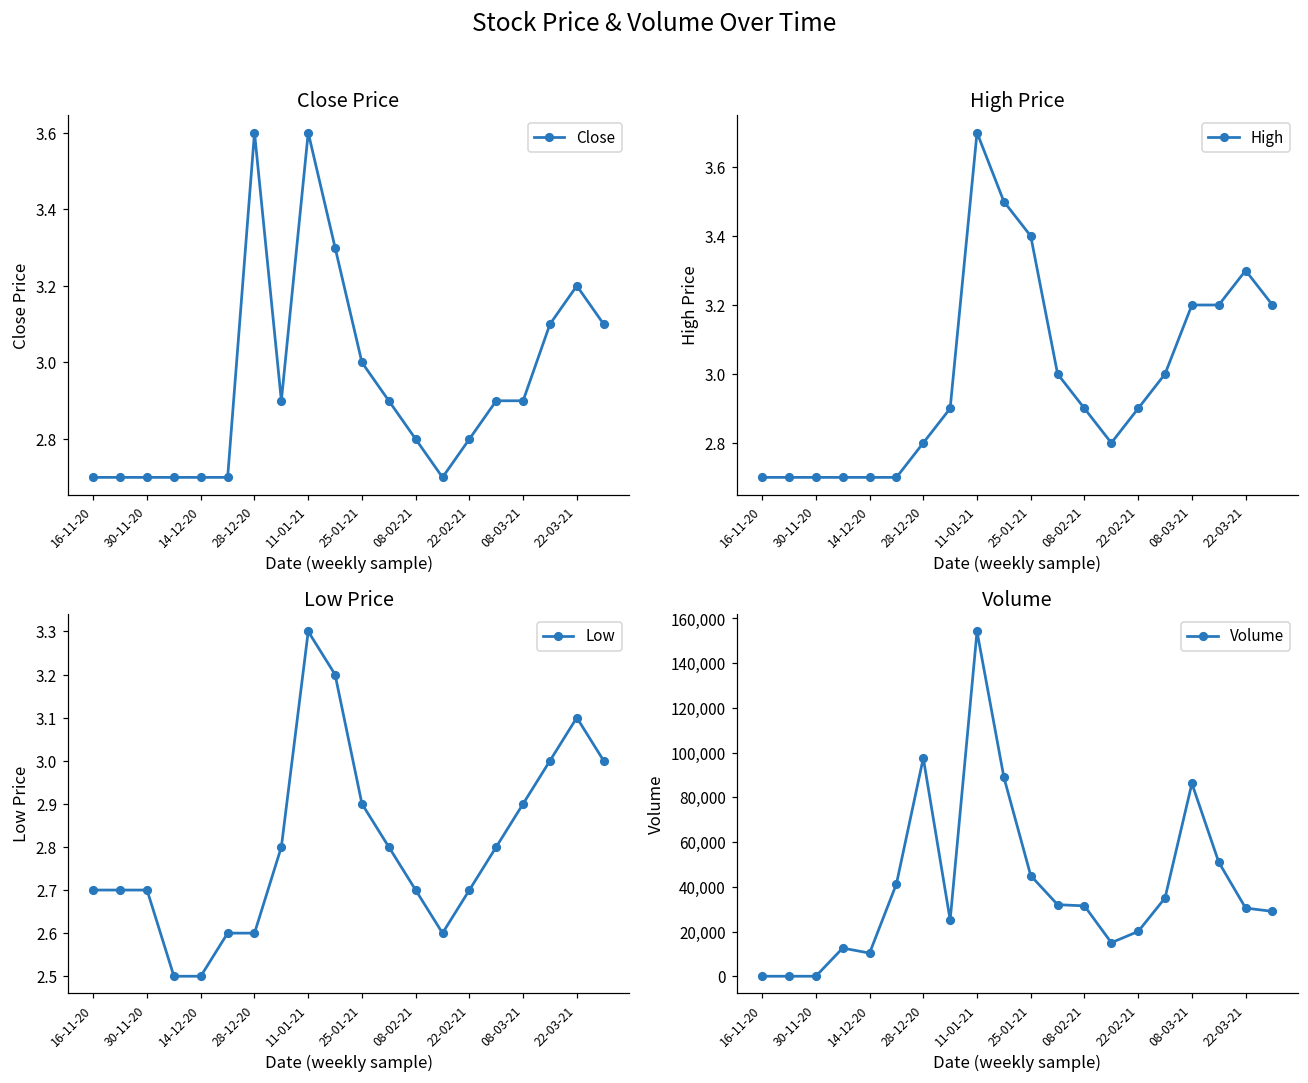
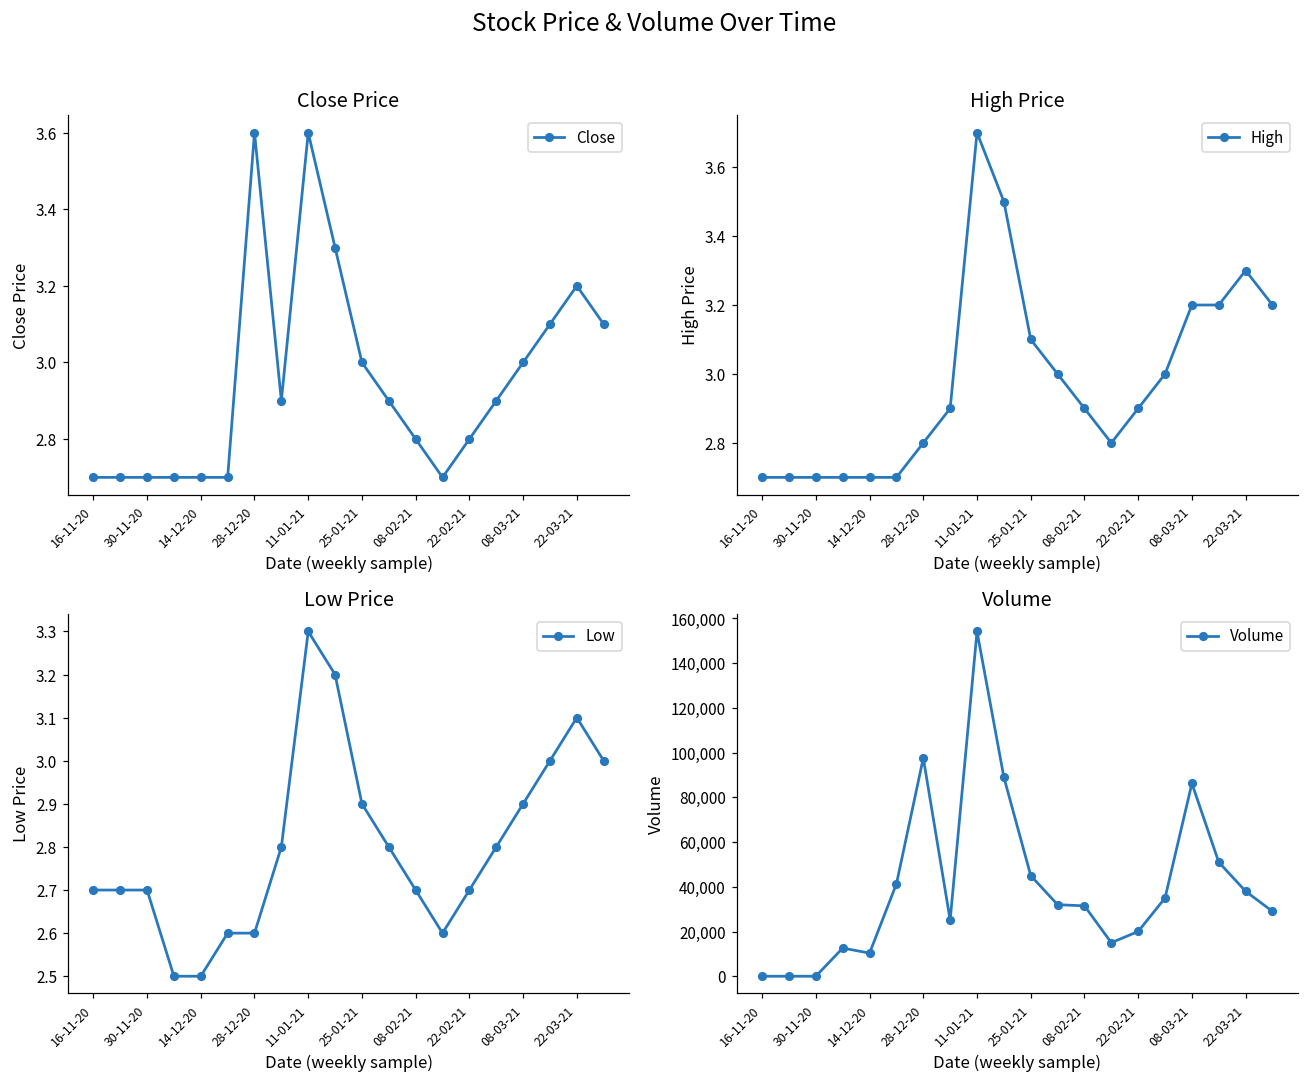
  {
    "Close Price": {
      "16-11-20": "2.7",
      "30-11-20": "2.7",
      "14-12-20": "2.7",
      "28-12-20": "3.6",
      "11-01-21": "3.6",
      "25-01-21": "3.0",
      "08-02-21": "2.8",
      "22-02-21": "2.8",
-     "08-03-21": "2.9",
+     "08-03-21": "3.0",
      "22-03-21": "3.2"
    },
    "High Price": {
      "16-11-20": "2.7",
      "30-11-20": "2.7",
      "14-12-20": "2.7",
      "28-12-20": "2.8",
      "11-01-21": "3.7",
-     "25-01-21": "3.4",
+     "25-01-21": "3.1",
      "08-02-21": "2.9",
      "22-02-21": "2.9",
      "08-03-21": "3.2",
      "22-03-21": "3.3"
    },
    "Low Price": {
      "16-11-20": "2.70",
      "30-11-20": "2.70",
      "14-12-20": "2.50",
      "28-12-20": "2.60",
      "11-01-21": "3.30",
      "25-01-21": "2.90",
      "08-02-21": "2.70",
      "22-02-21": "2.70",
      "08-03-21": "2.90",
      "22-03-21": "3.10"
    },
    "Volume": {
      "16-11-20": "0",
      "30-11-20": "0",
      "14-12-20": "10,000",
      "28-12-20": "98,000",
      "11-01-21": "154,000",
      "25-01-21": "45,000",
      "08-02-21": "31,000",
      "22-02-21": "20,000",
      "08-03-21": "86,000",
-     "22-03-21": "30,000"
+     "22-03-21": "38,000"
    }
  }
